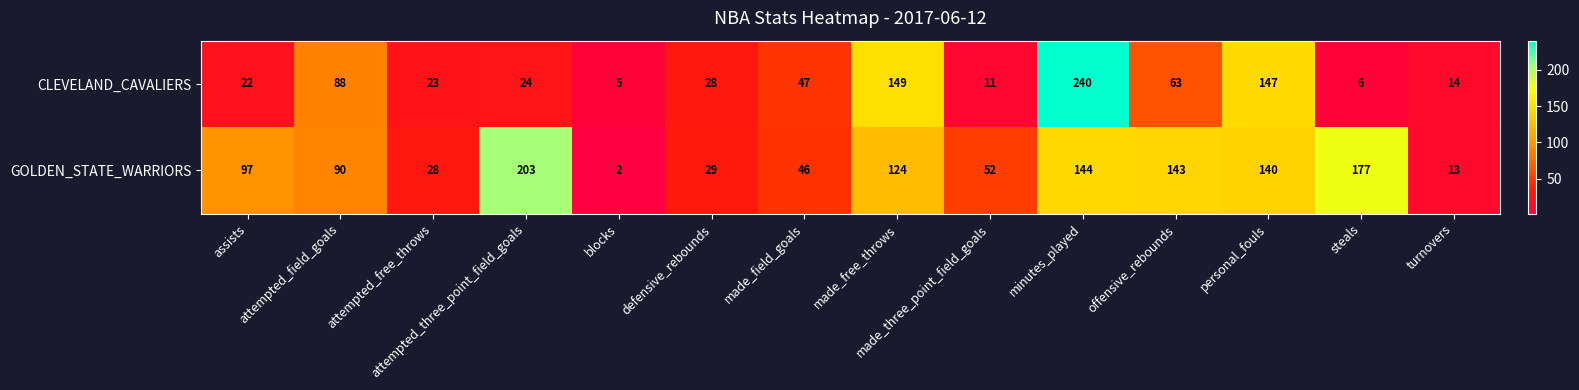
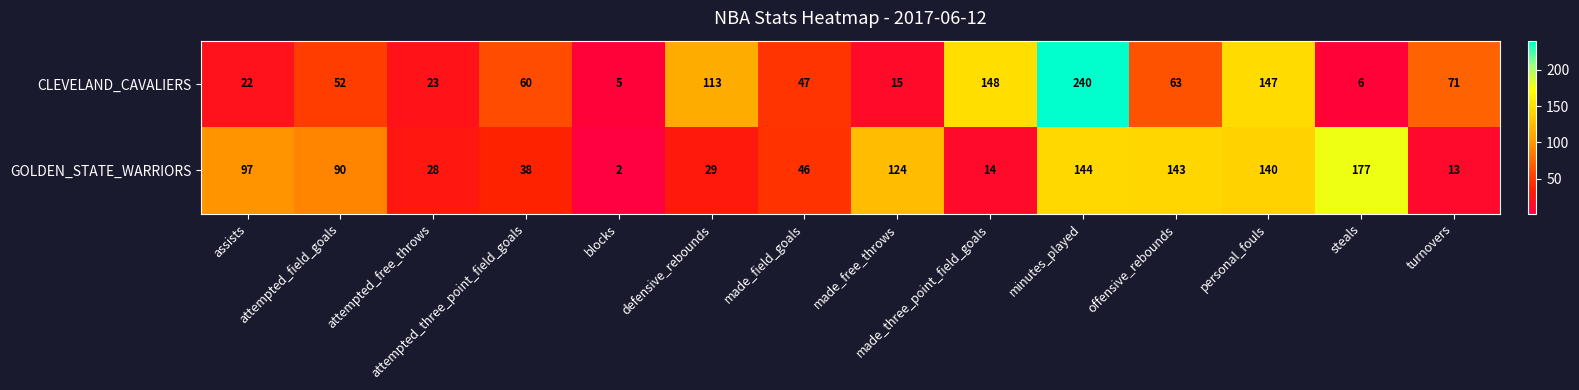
  {
    "CLEVELAND_CAVALIERS": {
      "assists": 22,
-     "attempted_field_goals": 88,
+     "attempted_field_goals": 52,
      "attempted_free_throws": 23,
-     "attempted_three_point_field_goals": 24,
+     "attempted_three_point_field_goals": 60,
      "blocks": 5,
-     "defensive_rebounds": 28,
+     "defensive_rebounds": 113,
      "made_field_goals": 47,
-     "made_free_throws": 149,
-     "made_three_point_field_goals": 11,
+     "made_free_throws": 15,
+     "made_three_point_field_goals": 148,
      "minutes_played": 240,
      "offensive_rebounds": 63,
      "personal_fouls": 147,
      "steals": 6,
-     "turnovers": 14
+     "turnovers": 71
    },
    "GOLDEN_STATE_WARRIORS": {
      "assists": 97,
      "attempted_field_goals": 90,
      "attempted_free_throws": 28,
-     "attempted_three_point_field_goals": 203,
+     "attempted_three_point_field_goals": 38,
      "blocks": 2,
      "defensive_rebounds": 29,
      "made_field_goals": 46,
      "made_free_throws": 124,
-     "made_three_point_field_goals": 52,
+     "made_three_point_field_goals": 14,
      "minutes_played": 144,
      "offensive_rebounds": 143,
      "personal_fouls": 140,
      "steals": 177,
      "turnovers": 13
    }
  }
